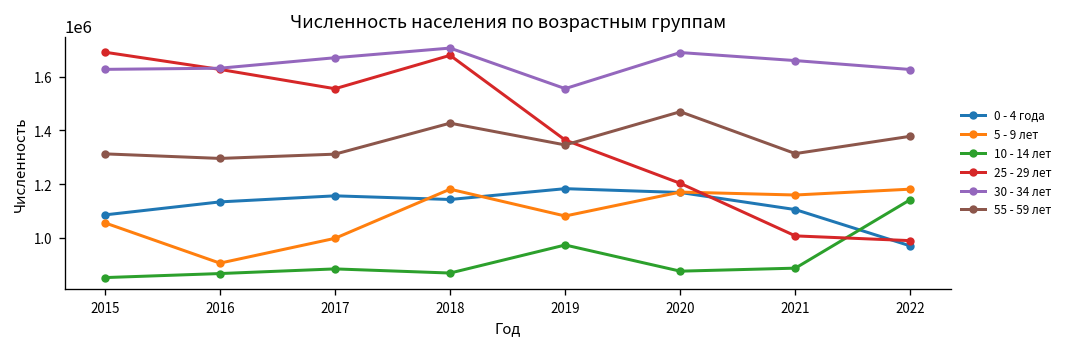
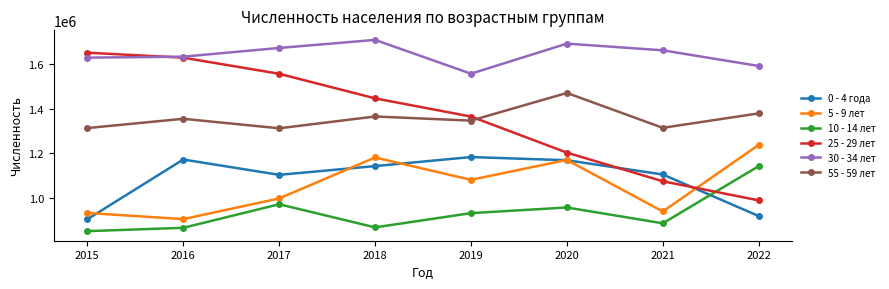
  {
    "0 - 4 года": {
-     "2015": 1090000,
-     "2016": 1130000,
-     "2017": 1160000,
+     "2015": 900000,
+     "2016": 1170000,
+     "2017": 1100000,
      "2018": 1140000,
      "2019": 1180000,
      "2021": 1100000,
-     "2022": 970000
+     "2022": 920000
    },
    "5 - 9 лет": {
-     "2015": 1060000,
+     "2015": 930000,
      "2016": 910000,
      "2017": 1000000,
      "2018": 1180000,
      "2019": 1080000,
-     "2021": 1160000,
-     "2022": 1180000
+     "2021": 940000,
+     "2022": 1240000
    },
    "10 - 14 лет": {
      "2015": 850000,
      "2016": 870000,
-     "2017": 880000,
+     "2017": 970000,
      "2018": 870000,
-     "2019": 970000,
-     "2020": 880000,
+     "2019": 930000,
+     "2020": 960000,
      "2021": 890000,
      "2022": 1140000
    },
    "25 - 29 лет": {
-     "2015": 1690000,
+     "2015": 1650000,
      "2017": 1560000,
-     "2018": 1680000,
+     "2018": 1450000,
      "2019": 1360000,
      "2020": 1200000,
-     "2021": 1010000,
+     "2021": 1070000,
      "2022": 990000
    },
    "30 - 34 лет": {
      "2015": 1630000,
      "2017": 1670000,
      "2018": 1710000,
      "2019": 1560000,
      "2020": 1690000,
      "2021": 1660000,
-     "2022": 1630000
+     "2022": 1590000
    },
    "55 - 59 лет": {
      "2015": 1310000,
-     "2016": 1300000,
+     "2016": 1350000,
      "2017": 1310000,
-     "2018": 1430000,
+     "2018": 1360000,
      "2019": 1350000,
      "2020": 1470000,
      "2021": 1310000,
      "2022": 1380000
    }
  }
